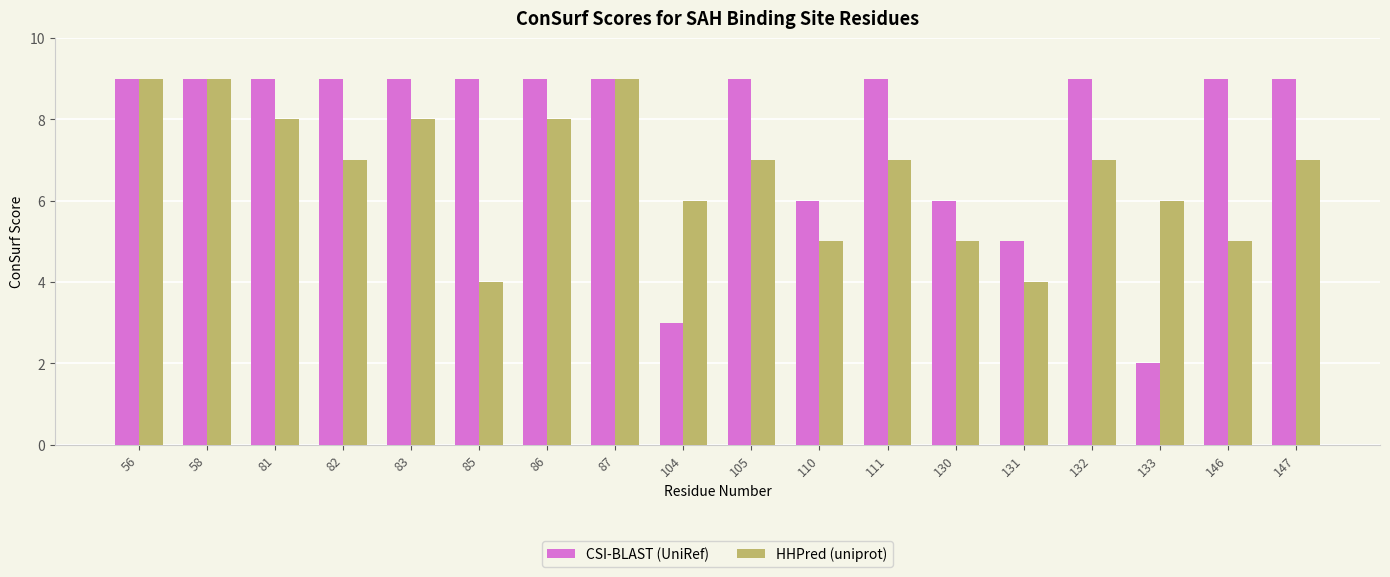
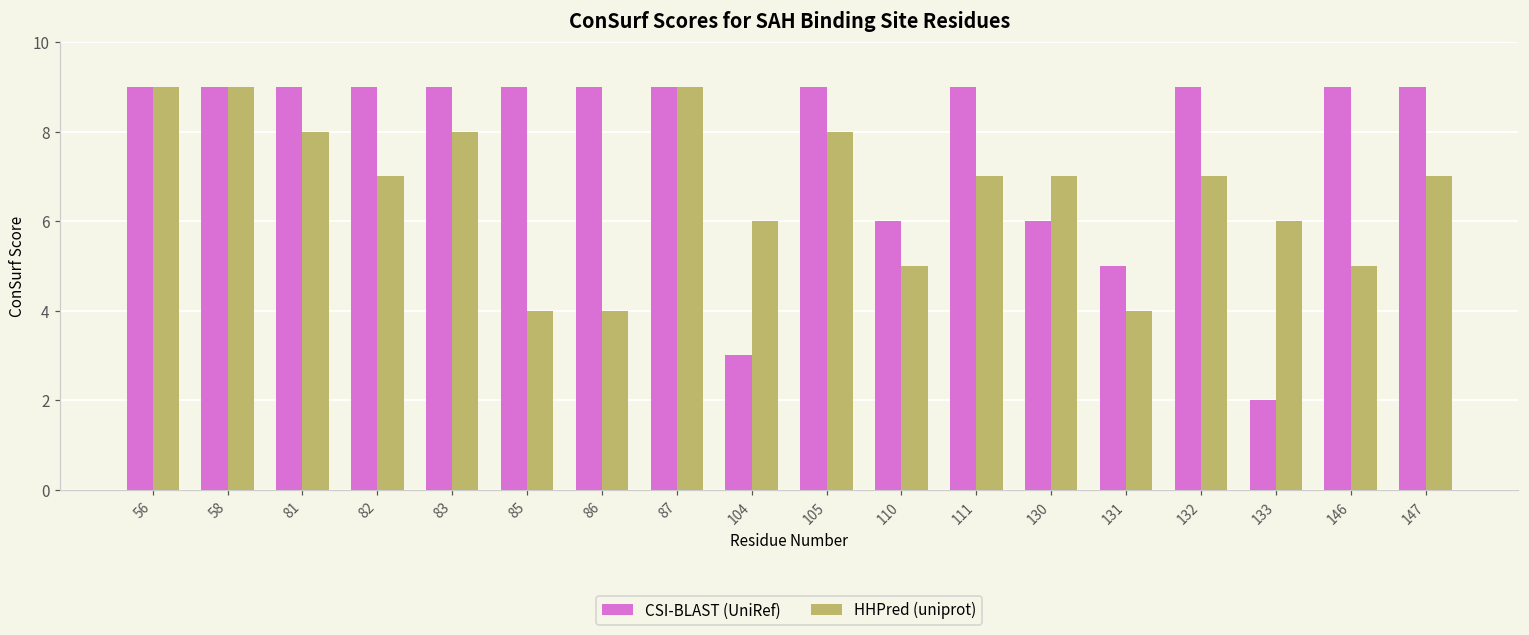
  {
    "CSI-BLAST (UniRef)": {
      "56": 9,
      "58": 9,
      "81": 9,
      "82": 9,
      "83": 9,
      "85": 9,
      "86": 9,
      "87": 9,
      "104": 3,
      "105": 9,
      "110": 6,
      "111": 9,
      "130": 6,
      "131": 5,
      "132": 9,
      "133": 2,
      "146": 9,
      "147": 9
    },
    "HHPred (uniprot)": {
      "56": 9,
      "58": 9,
      "81": 8,
      "82": 7,
      "83": 8,
      "85": 4,
-     "86": 8,
+     "86": 4,
      "87": 9,
      "104": 6,
-     "105": 7,
+     "105": 8,
      "110": 5,
      "111": 7,
-     "130": 5,
+     "130": 7,
      "131": 4,
      "132": 7,
      "133": 6,
      "146": 5,
      "147": 7
    }
  }
